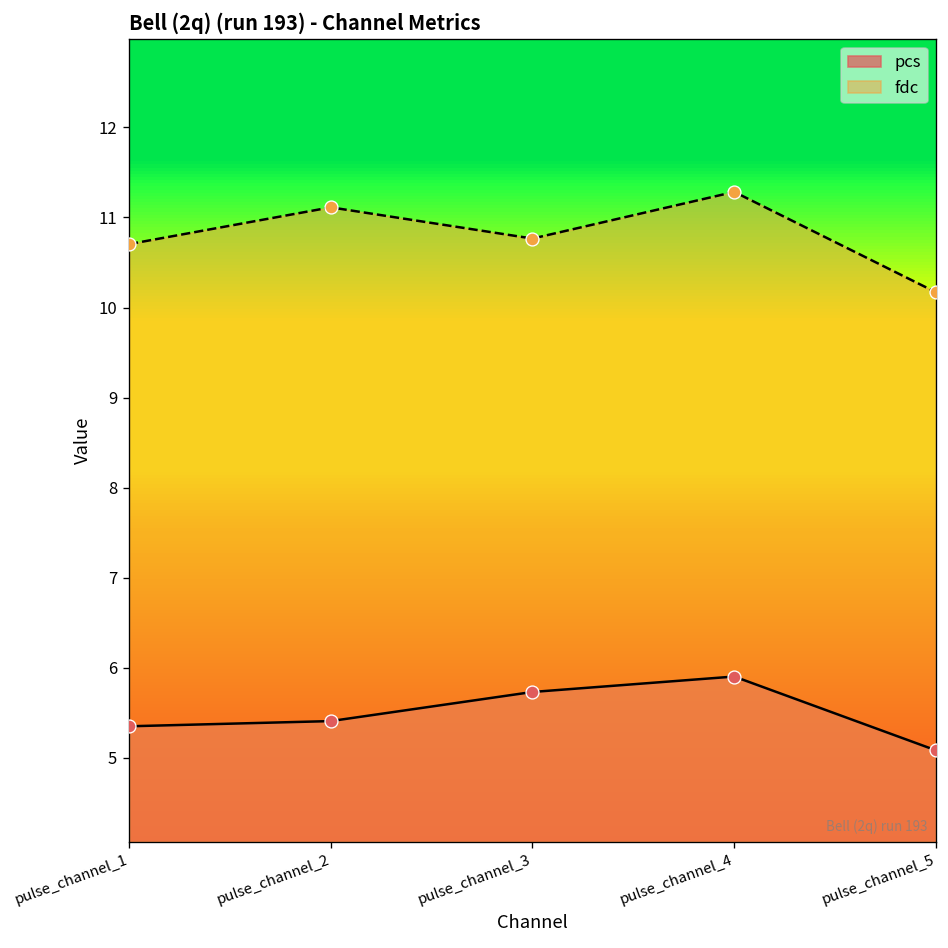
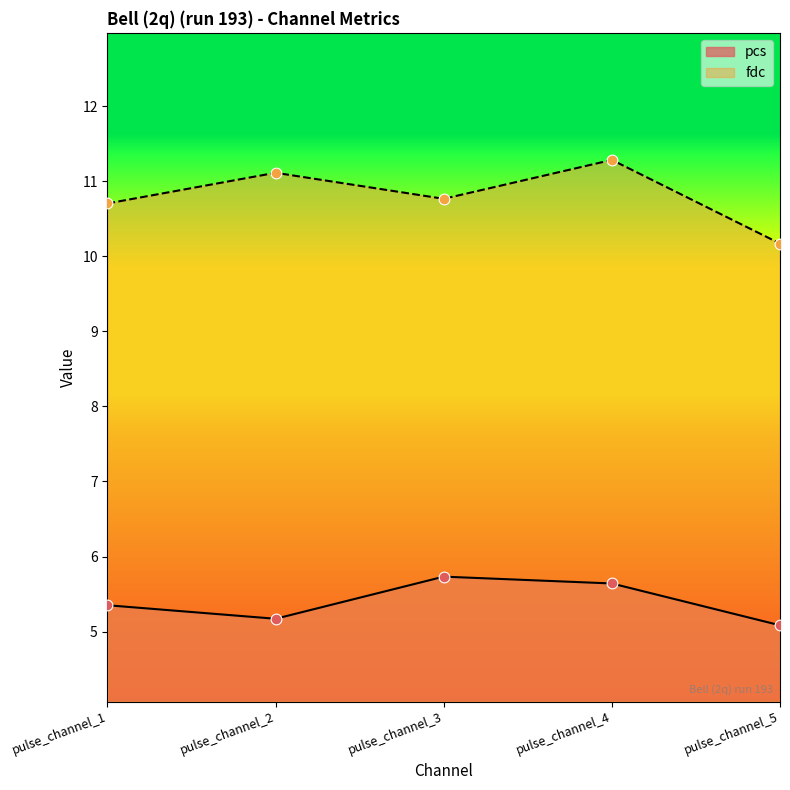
  {
    "pcs": {
      "pulse_channel_1": 5.4,
-     "pulse_channel_2": 5.4,
+     "pulse_channel_2": 5.2,
      "pulse_channel_3": 5.7,
-     "pulse_channel_4": 5.9,
+     "pulse_channel_4": 5.6,
      "pulse_channel_5": 5.1
    },
    "fdc": {
      "pulse_channel_1": 10.7,
      "pulse_channel_2": 11.1,
      "pulse_channel_3": 10.8,
      "pulse_channel_4": 11.3,
      "pulse_channel_5": 10.2
    }
  }
